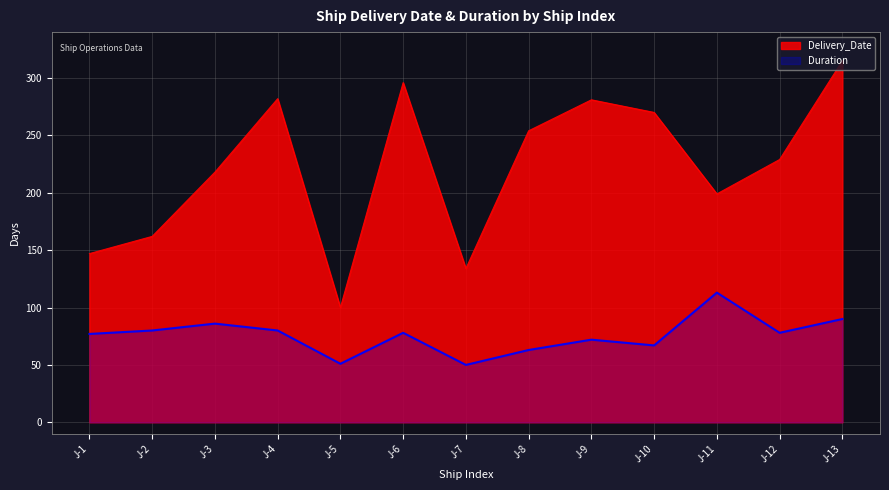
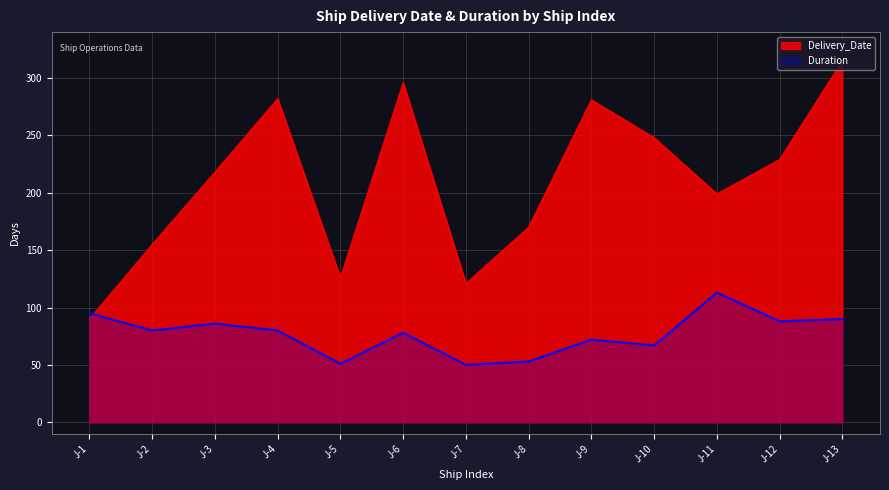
  {
    "Delivery_Date": {
-     "J-1": 147,
-     "J-2": 162,
+     "J-1": 90,
+     "J-2": 155,
      "J-3": 218,
      "J-4": 282,
-     "J-5": 100,
+     "J-5": 126,
      "J-6": 296,
-     "J-7": 134,
-     "J-8": 254,
+     "J-7": 121,
+     "J-8": 170,
      "J-9": 281,
-     "J-10": 270,
+     "J-10": 248,
      "J-11": 199,
      "J-12": 229
    },
    "Duration": {
-     "J-1": 77,
+     "J-1": 95,
      "J-2": 80,
      "J-3": 86,
      "J-4": 80,
      "J-5": 51,
      "J-6": 78,
      "J-7": 50,
-     "J-8": 63,
+     "J-8": 53,
      "J-9": 72,
      "J-10": 67,
      "J-11": 113,
-     "J-12": 78,
+     "J-12": 88,
      "J-13": 90
    }
  }
